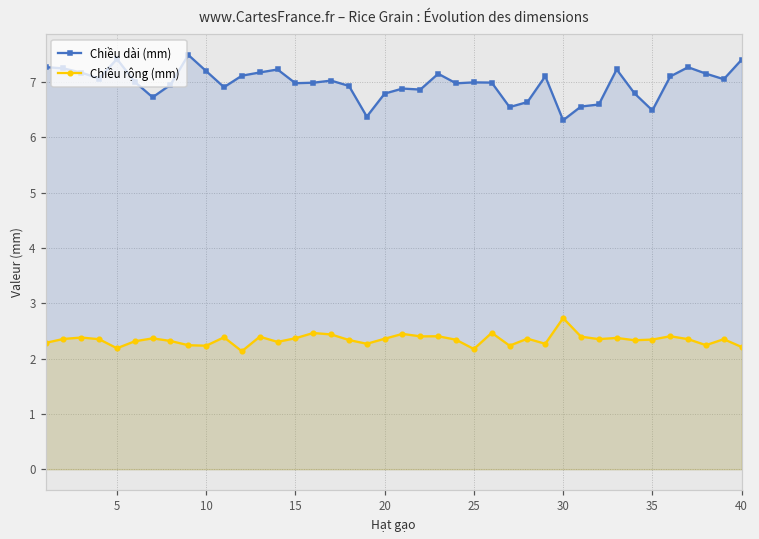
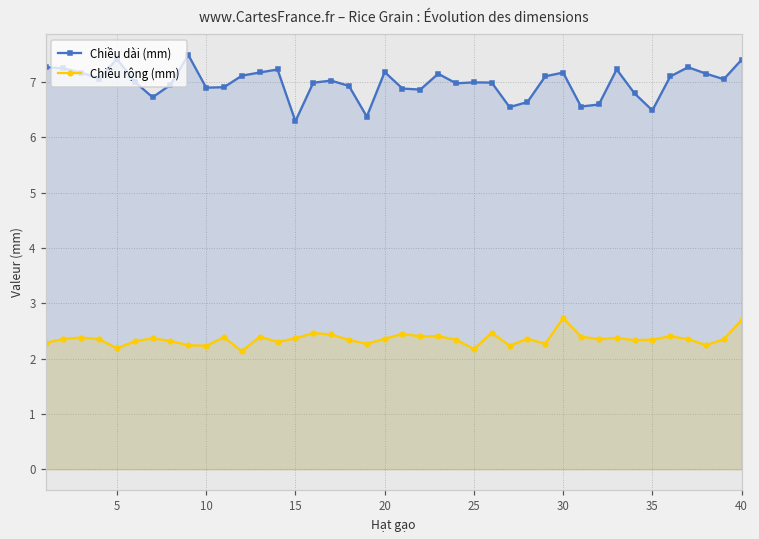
  {
    "Chiều dài (mm)": {
-     "10": 7.2,
-     "15": 7.0,
-     "20": 6.8,
+     "10": 6.9,
+     "15": 6.3,
+     "20": 7.2,
      "25": 7.0,
-     "30": 6.3,
+     "30": 7.2,
      "35": 6.5,
      "40": 7.4
    },
    "Chiều rộng (mm)": {
      "5": 2.2,
      "10": 2.2,
      "15": 2.4,
      "20": 2.4,
      "25": 2.2,
      "30": 2.7,
      "35": 2.3,
-     "40": 2.2
+     "40": 2.7
    }
  }
